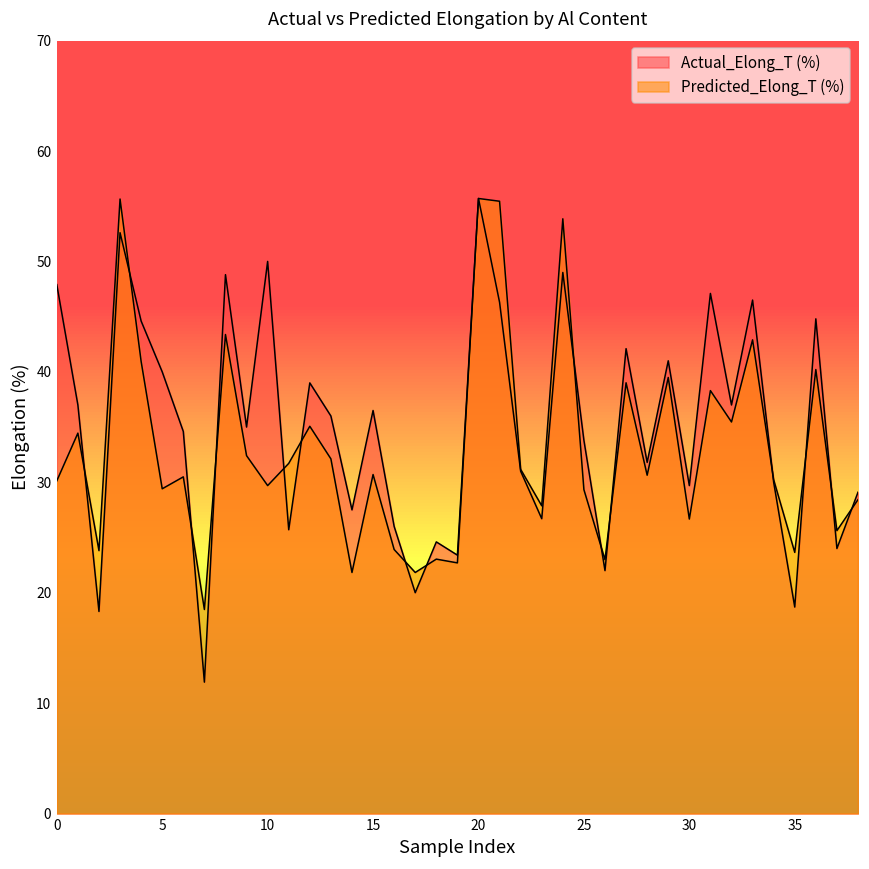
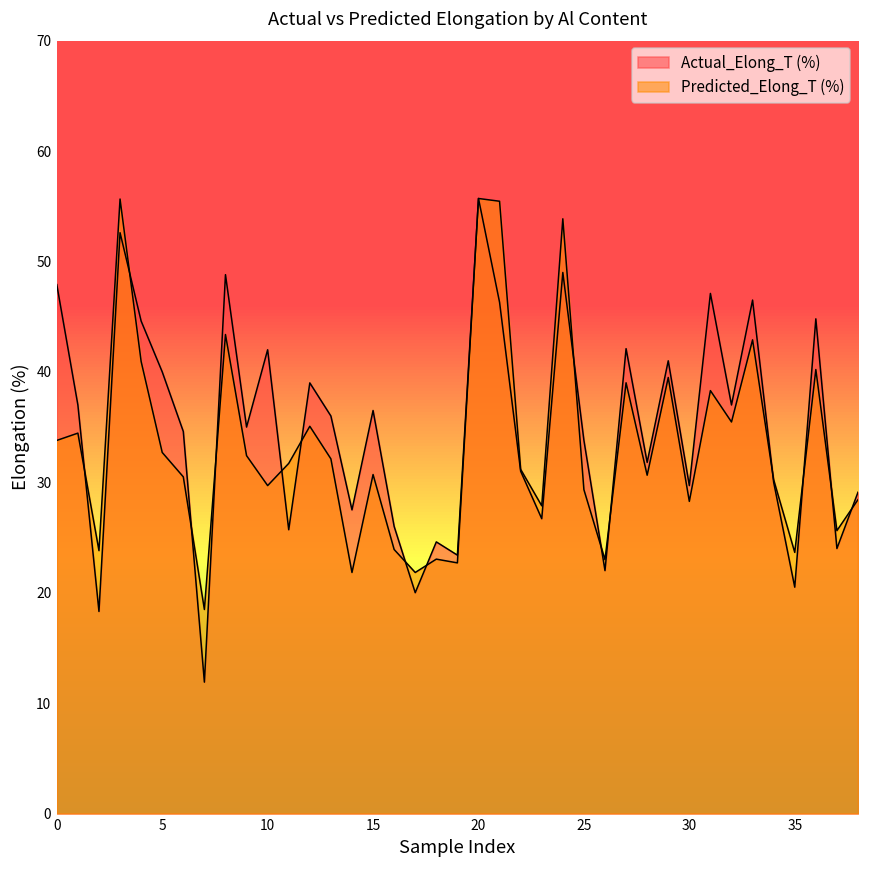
  {
    "Actual_Elong_T (%)": {
      "0": 47.9,
      "5": 40.0,
-     "10": 50,
+     "10": 42,
      "15": 36.5,
      "25": 33.8,
      "30": 29.7,
-     "35": 18.7
+     "35": 20.5
    },
    "Predicted_Elong_T (%)": {
-     "0": 30.1,
-     "5": 29.4,
+     "0": 33.8,
+     "5": 32.7,
      "10": 29.7,
      "15": 30.7,
      "25": 29.3,
-     "30": 26.7,
+     "30": 28.3,
      "35": 23.7
    }
  }
